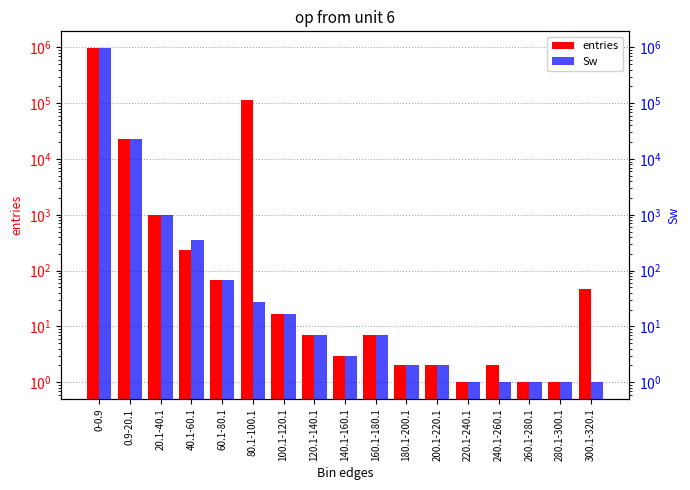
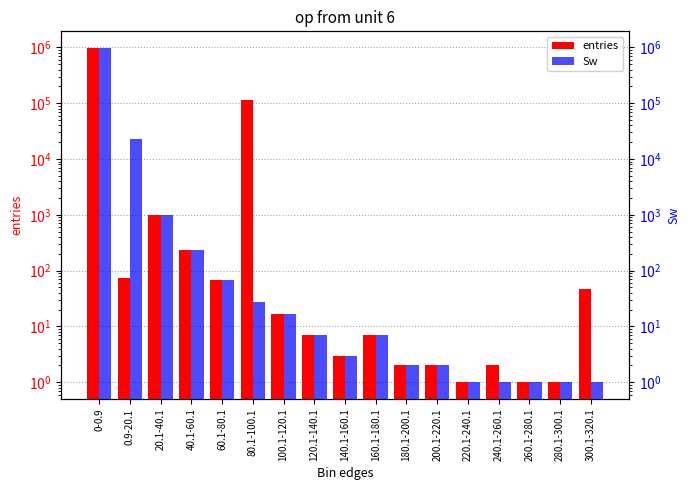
  {
    "entries": {
      "0-0.9": 1000000,
-     "0.9-20.1": 23000,
+     "0.9-20.1": 70,
      "20.1-40.1": 1000,
      "40.1-60.1": 230,
      "60.1-80.1": 70,
      "80.1-100.1": 110000,
      "100.1-120.1": 17,
      "120.1-140.1": 7,
      "140.1-160.1": 3,
      "160.1-180.1": 7,
      "180.1-200.1": 2,
      "200.1-220.1": 2,
      "220.1-240.1": 1,
      "240.1-260.1": 2,
      "260.1-280.1": 1,
      "280.1-300.1": 1,
      "300.1-320.1": 50
    },
    "Sw": {
      "0-0.9": 1000000,
      "0.9-20.1": 23000,
      "20.1-40.1": 1000,
-     "40.1-60.1": 300,
+     "40.1-60.1": 230,
      "60.1-80.1": 70,
      "80.1-100.1": 30,
      "100.1-120.1": 17,
      "120.1-140.1": 7,
      "140.1-160.1": 3,
      "160.1-180.1": 7,
      "180.1-200.1": 2,
      "200.1-220.1": 2,
      "220.1-240.1": 1,
      "240.1-260.1": 1,
      "260.1-280.1": 1,
      "280.1-300.1": 1,
      "300.1-320.1": 1
    }
  }
